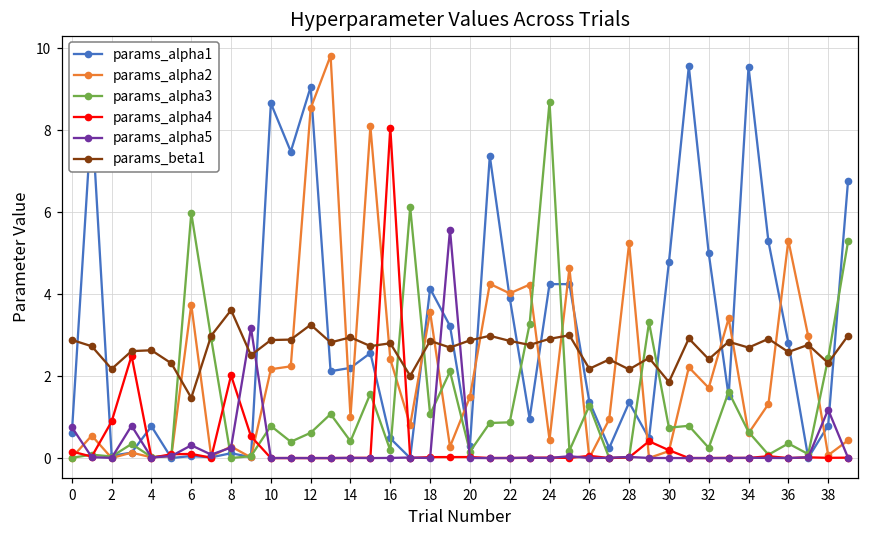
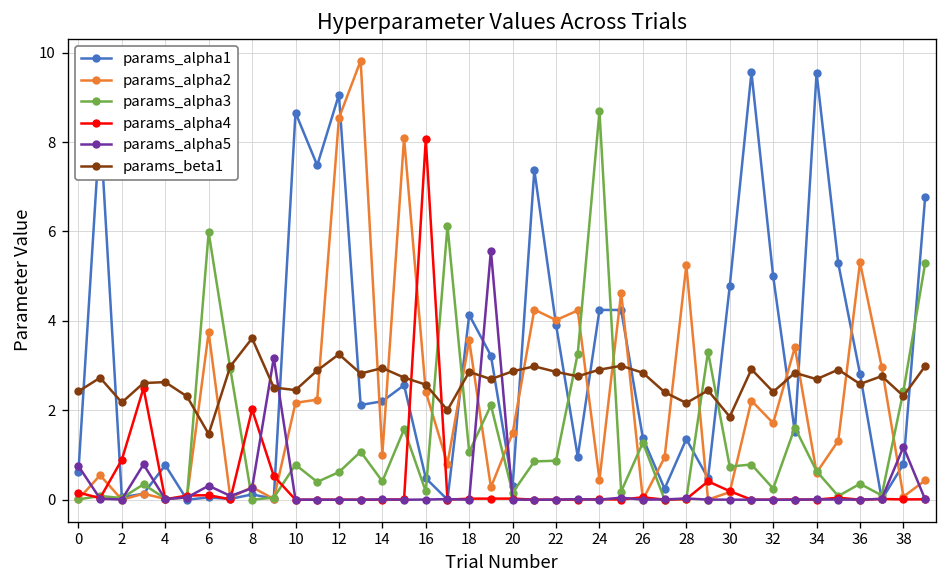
  {
    "params_alpha1": {
      "0": 0.6,
      "4": 0.8,
      "8": 0.1,
      "10": 8.7,
      "12": 9.1,
      "14": 2.2,
      "16": 0.5,
      "18": 4.1,
      "20": 0.3,
      "22": 3.9,
      "24": 4.2,
      "26": 1.4,
      "28": 1.4,
      "30": 4.8,
      "32": 5.0,
      "34": 9.5,
      "36": 2.8,
      "38": 0.8
    },
    "params_alpha2": {
      "6": 3.7,
      "10": 2.2,
      "12": 8.5,
      "14": 1.0,
      "16": 2.4,
      "18": 3.6,
      "20": 1.5,
      "22": 4.0,
      "24": 0.4,
      "28": 5.2,
      "32": 1.7,
      "36": 5.3
    },
    "params_alpha3": {
      "6": 6.0,
      "8": 0.0,
      "10": 0.8,
      "12": 0.6,
      "14": 0.4,
      "16": 0.2,
      "18": 1.1,
      "20": 0.2,
      "22": 0.9,
      "24": 8.7,
      "26": 1.3,
      "30": 0.7,
      "32": 0.3,
      "36": 0.4,
      "38": 2.4
    },
    "params_alpha4": {
      "0": 0.2,
      "2": 0.9,
      "8": 2.0,
      "16": 8.1
    },
    "params_alpha5": {
      "0": 0.8,
      "6": 0.3,
      "16": 0.0,
      "30": 0.0,
      "38": 1.2
    },
    "params_beta1": {
-     "0": 2.9,
+     "0": 2.4,
      "2": 2.2,
      "4": 2.6,
      "6": 1.5,
      "8": 3.6,
-     "10": 2.9,
+     "10": 2.5,
      "12": 3.3,
      "14": 2.9,
-     "16": 2.8,
+     "16": 2.6,
      "18": 2.9,
      "20": 2.9,
      "22": 2.9,
      "24": 2.9,
-     "26": 2.2,
+     "26": 2.8,
      "28": 2.2,
      "30": 1.9,
      "32": 2.4,
      "34": 2.7,
      "36": 2.6,
      "38": 2.3
    }
  }
